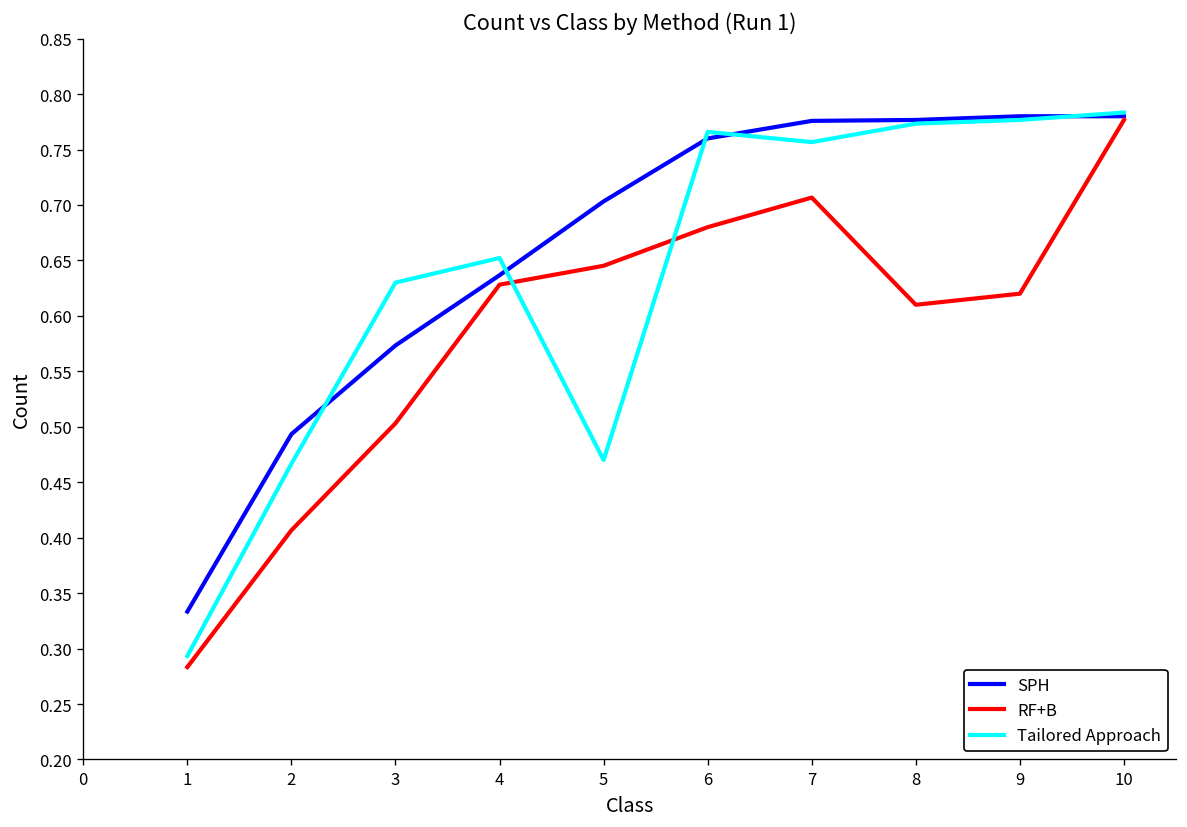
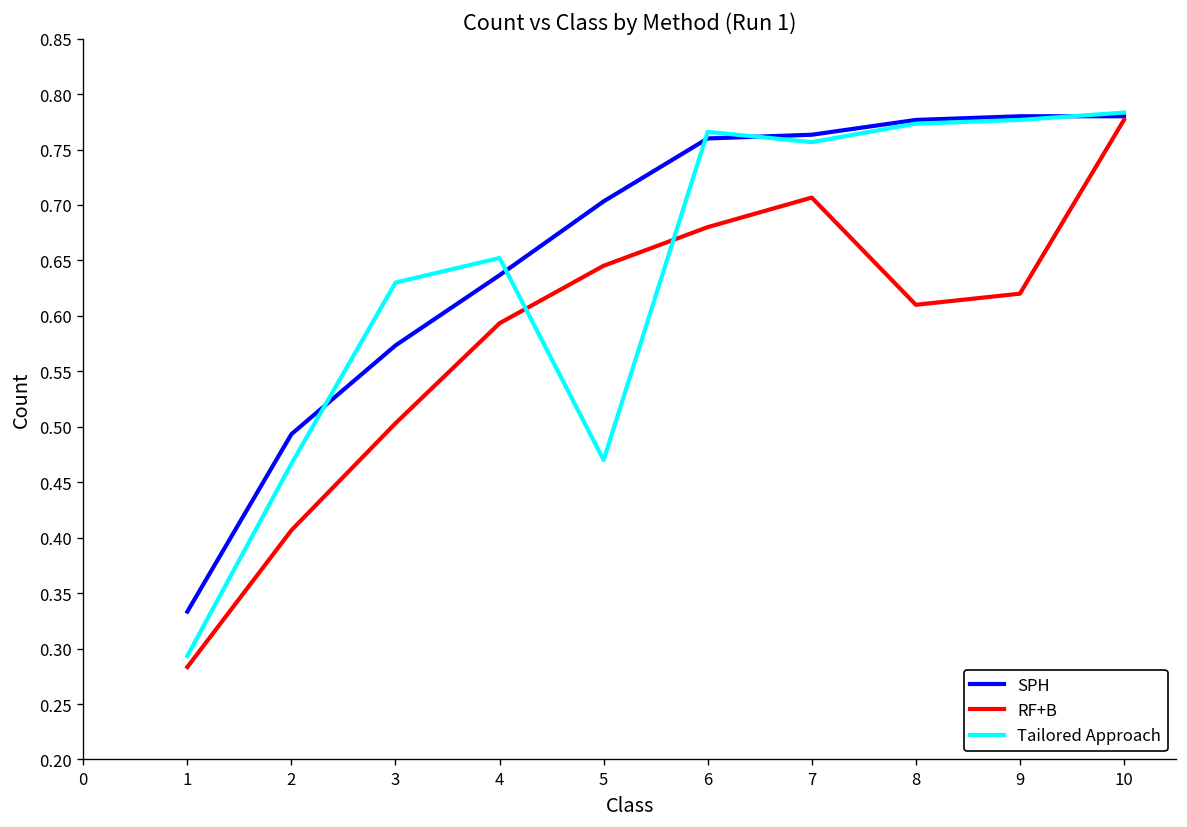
  {
    "SPH": {
      "1": 0.33,
      "2": 0.49,
      "3": 0.57,
      "4": 0.64,
      "5": 0.70,
      "6": 0.76,
-     "7": 0.78,
+     "7": 0.76,
      "8": 0.78,
      "9": 0.78,
      "10": 0.78
    },
    "RF+B": {
      "1": 0.28,
      "2": 0.41,
      "3": 0.50,
-     "4": 0.63,
+     "4": 0.59,
      "5": 0.65,
      "6": 0.68,
      "7": 0.71,
      "8": 0.61,
      "9": 0.62,
      "10": 0.78
    },
    "Tailored Approach": {
      "1": 0.29,
      "2": 0.47,
      "3": 0.63,
      "4": 0.65,
      "5": 0.47,
      "6": 0.77,
      "7": 0.76,
      "8": 0.77,
      "9": 0.78,
      "10": 0.78
    }
  }
